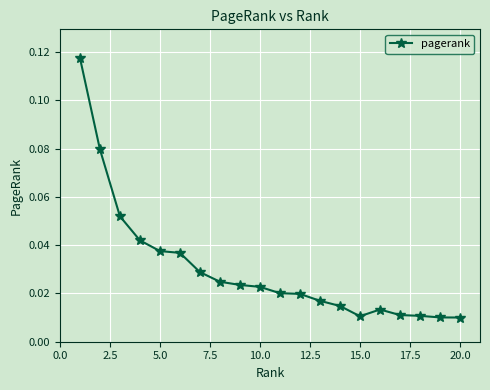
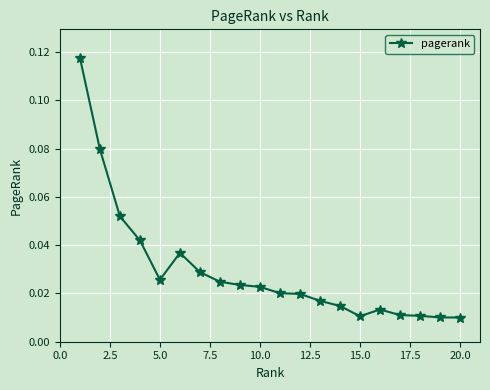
  {
-   "5.0": 0.038,
+   "5.0": 0.026,
    "10.0": 0.023,
    "15.0": 0.011,
    "20.0": 0.010
  }
